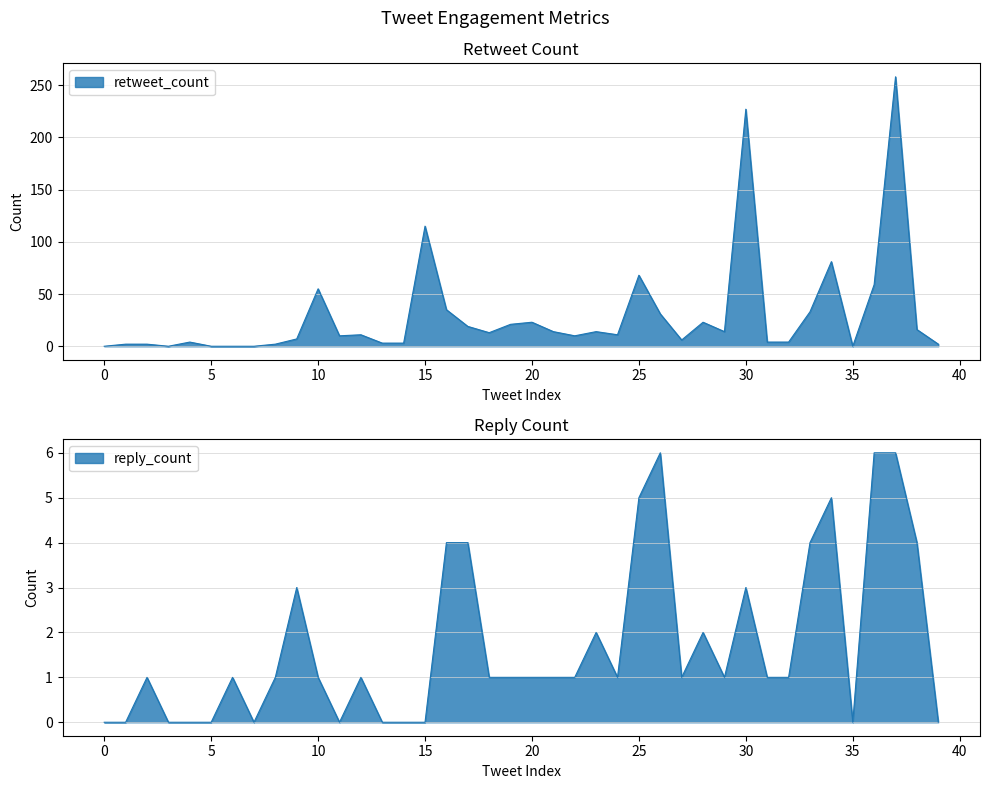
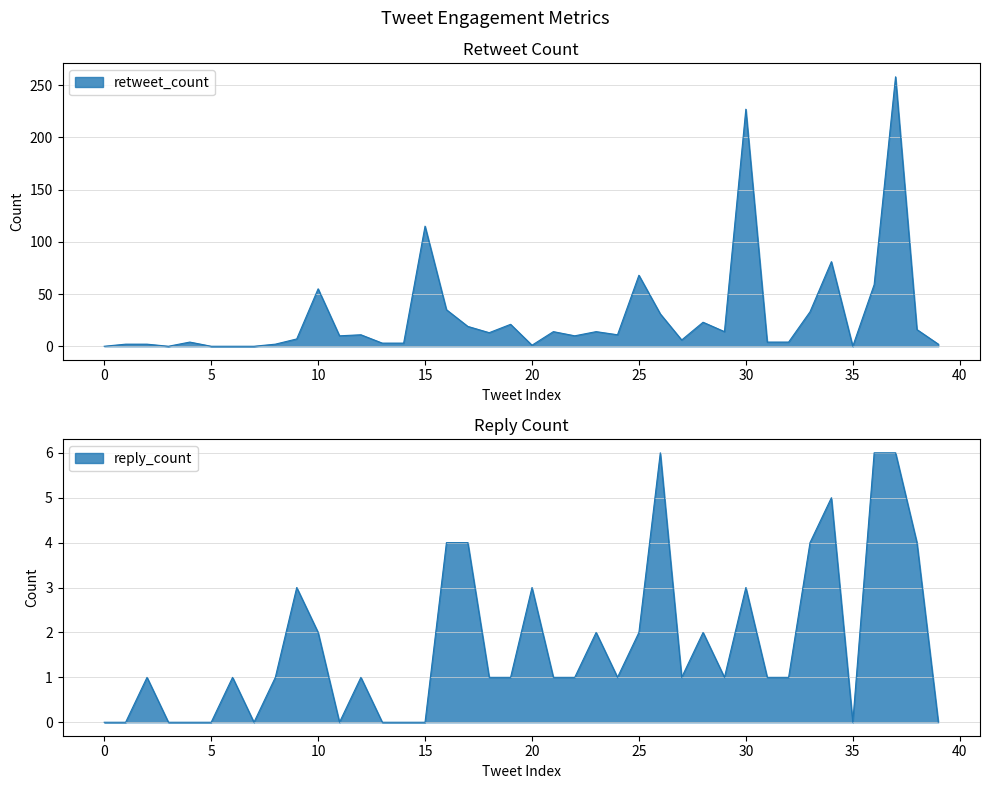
  {
    "Retweet Count": {
      "0": 0,
      "5": 0,
      "10": 55,
      "15": 115,
-     "20": 23,
+     "20": 1,
      "25": 68,
      "30": 227,
      "35": 0
    },
    "Reply Count": {
      "0": 0,
      "5": 0,
-     "10": 1,
+     "10": 2,
      "15": 0,
-     "20": 1,
-     "25": 5,
+     "20": 3,
+     "25": 2,
      "30": 3,
      "35": 0
    }
  }
